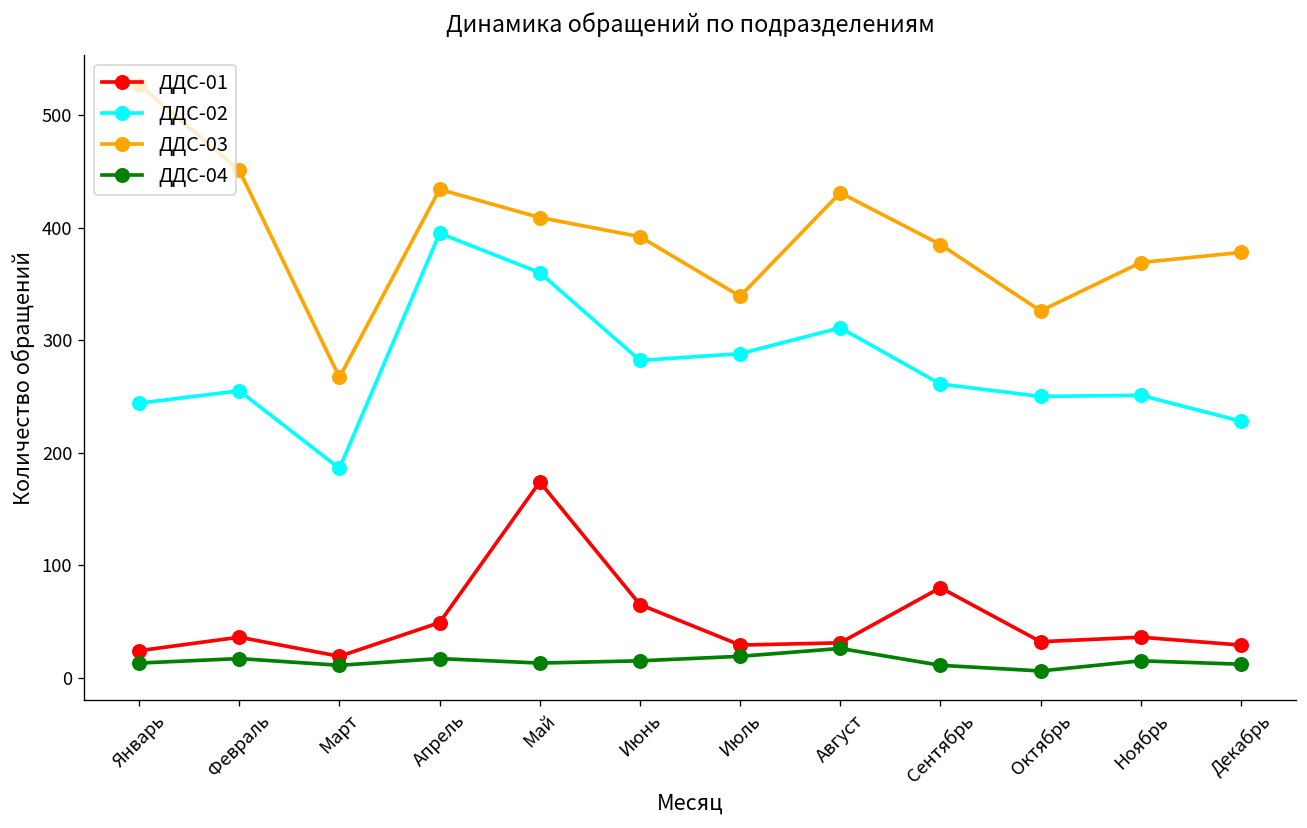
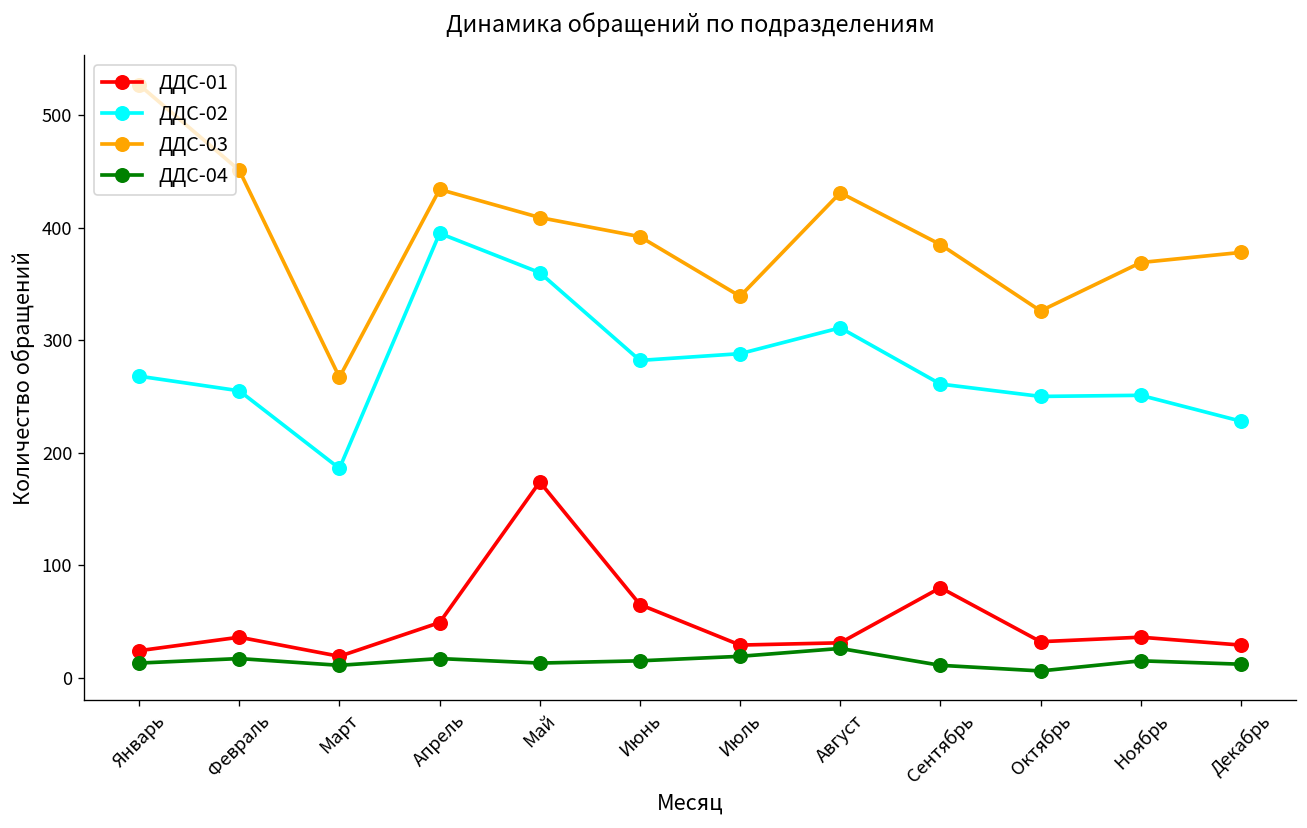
  {
    "ДДС-01": {
      "Январь": 20,
      "Февраль": 40,
      "Март": 20,
      "Апрель": 50,
      "Май": 170,
      "Июнь": 70,
      "Июль": 30,
      "Август": 30,
      "Сентябрь": 80,
      "Октябрь": 30,
      "Ноябрь": 40,
      "Декабрь": 30
    },
    "ДДС-02": {
-     "Январь": 240,
+     "Январь": 270,
      "Февраль": 260,
      "Март": 190,
      "Апрель": 400,
      "Май": 360,
      "Июнь": 280,
      "Июль": 290,
      "Август": 310,
      "Сентябрь": 260,
      "Октябрь": 250,
      "Ноябрь": 250,
      "Декабрь": 230
    },
    "ДДС-03": {
      "Февраль": 450,
      "Март": 270,
      "Апрель": 430,
      "Май": 410,
      "Июнь": 390,
      "Июль": 340,
      "Август": 430,
      "Сентябрь": 390,
      "Октябрь": 330,
      "Ноябрь": 370,
      "Декабрь": 380
    },
    "ДДС-04": {
      "Январь": 10,
      "Февраль": 20,
      "Март": 10,
      "Апрель": 20,
      "Май": 10,
      "Июнь": 20,
      "Июль": 20,
      "Август": 30,
      "Сентябрь": 10,
      "Октябрь": 10,
      "Ноябрь": 20,
      "Декабрь": 10
    }
  }
